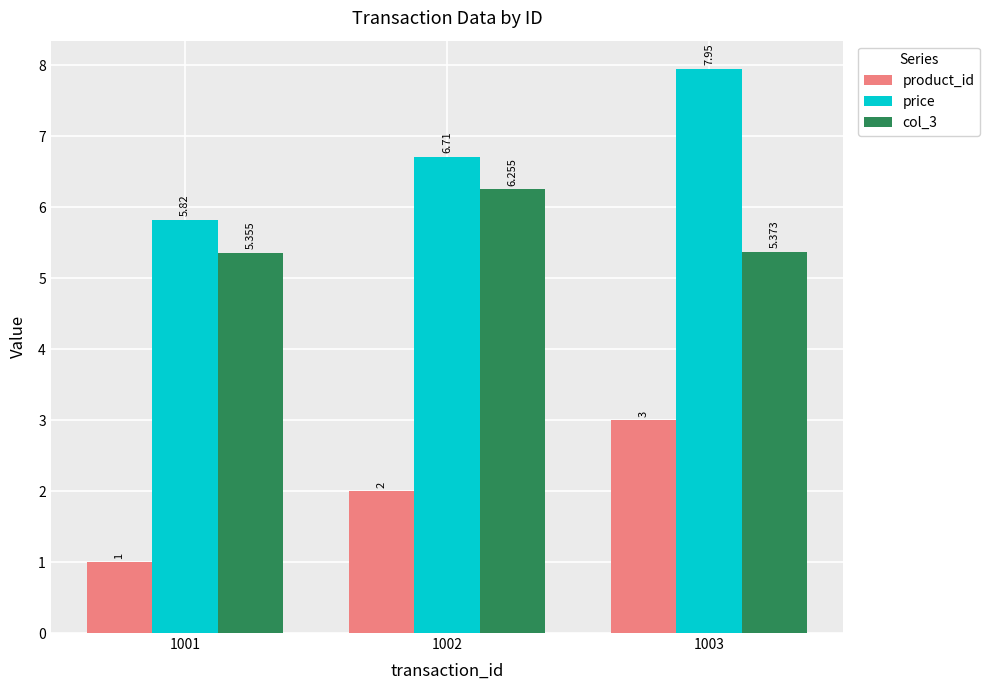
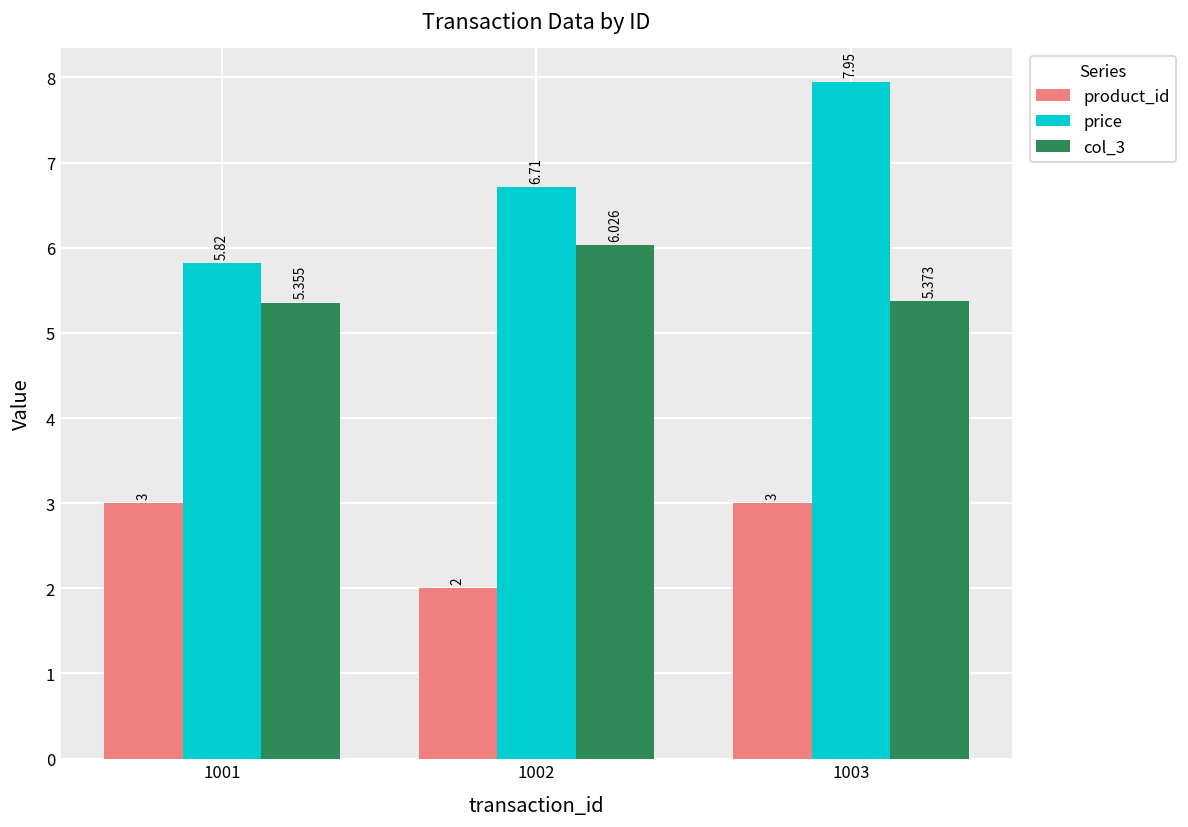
  {
    "product_id": {
-     "1001": 1,
+     "1001": 3,
      "1002": 2,
      "1003": 3
    },
    "price": {
      "1001": 5.82,
      "1002": 6.71,
      "1003": 7.95
    },
    "col_3": {
      "1001": 5.355,
-     "1002": 6.255,
+     "1002": 6.026,
      "1003": 5.373
    }
  }
